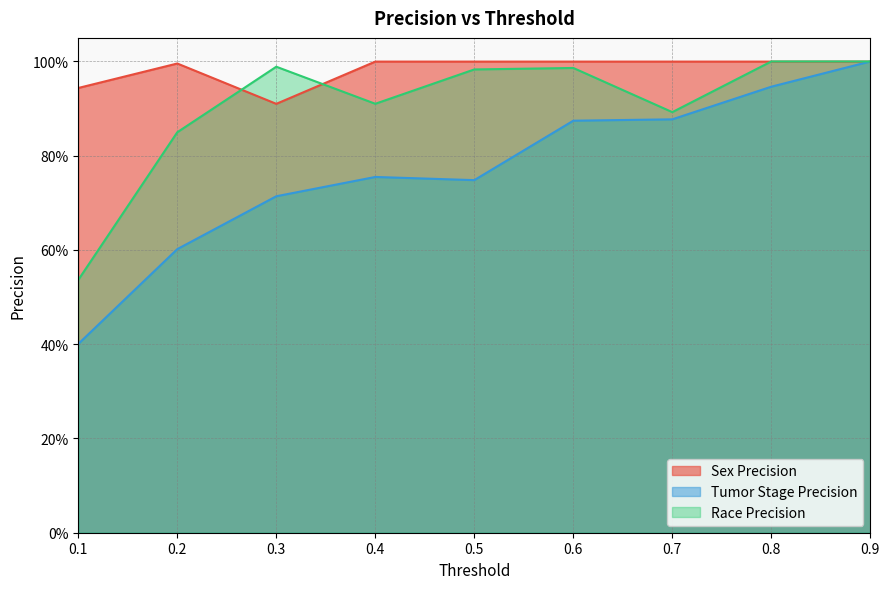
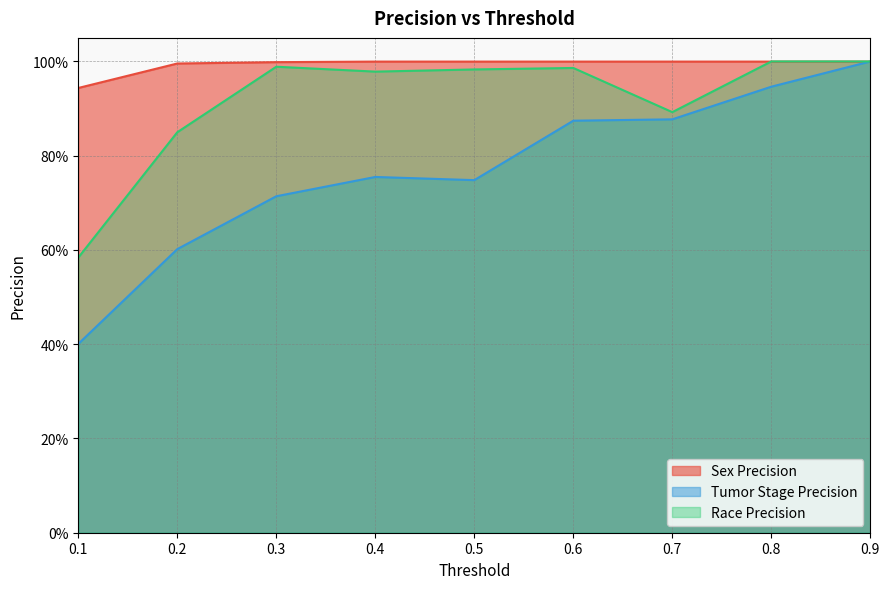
  {
    "Sex Precision": {
      "0.1": "94%",
      "0.2": "100%",
-     "0.3": "91%",
+     "0.3": "100%",
      "0.4": "100%",
      "0.5": "100%",
      "0.6": "100%",
      "0.7": "100%"
    },
    "Tumor Stage Precision": {
      "0.1": "40%",
      "0.2": "60%",
      "0.3": "71%",
      "0.4": "75%",
      "0.5": "75%",
      "0.6": "87%",
      "0.7": "88%",
      "0.8": "95%"
    },
    "Race Precision": {
-     "0.1": "54%",
+     "0.1": "58%",
      "0.2": "85%",
      "0.3": "99%",
-     "0.4": "91%",
+     "0.4": "98%",
      "0.5": "98%",
      "0.6": "99%",
      "0.7": "89%"
    }
  }
